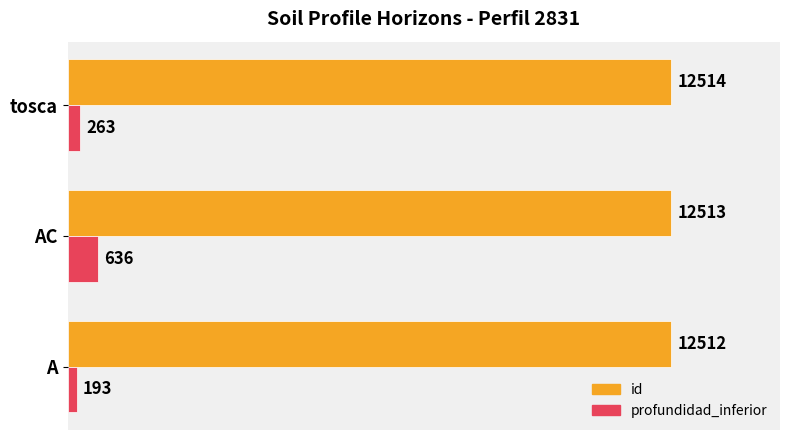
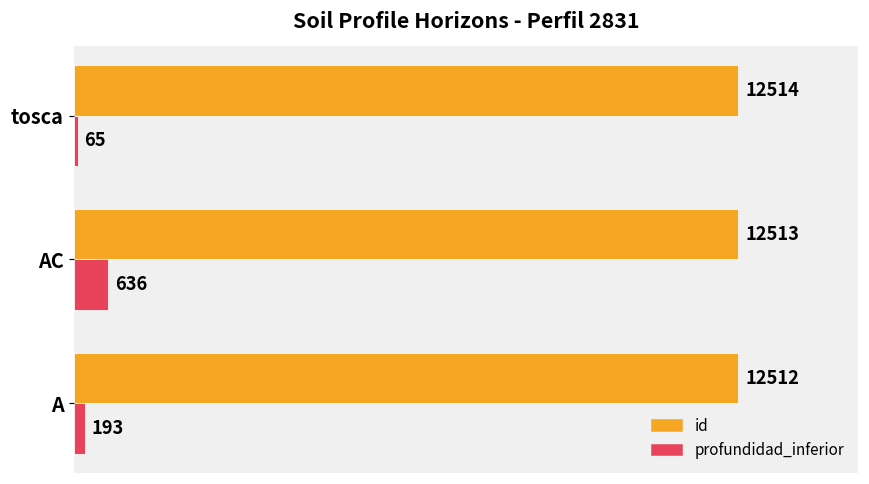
  {
    "id": {
      "tosca": 12514,
      "AC": 12513,
      "A": 12512
    },
    "profundidad_inferior": {
-     "tosca": 263,
+     "tosca": 65,
      "AC": 636,
      "A": 193
    }
  }
